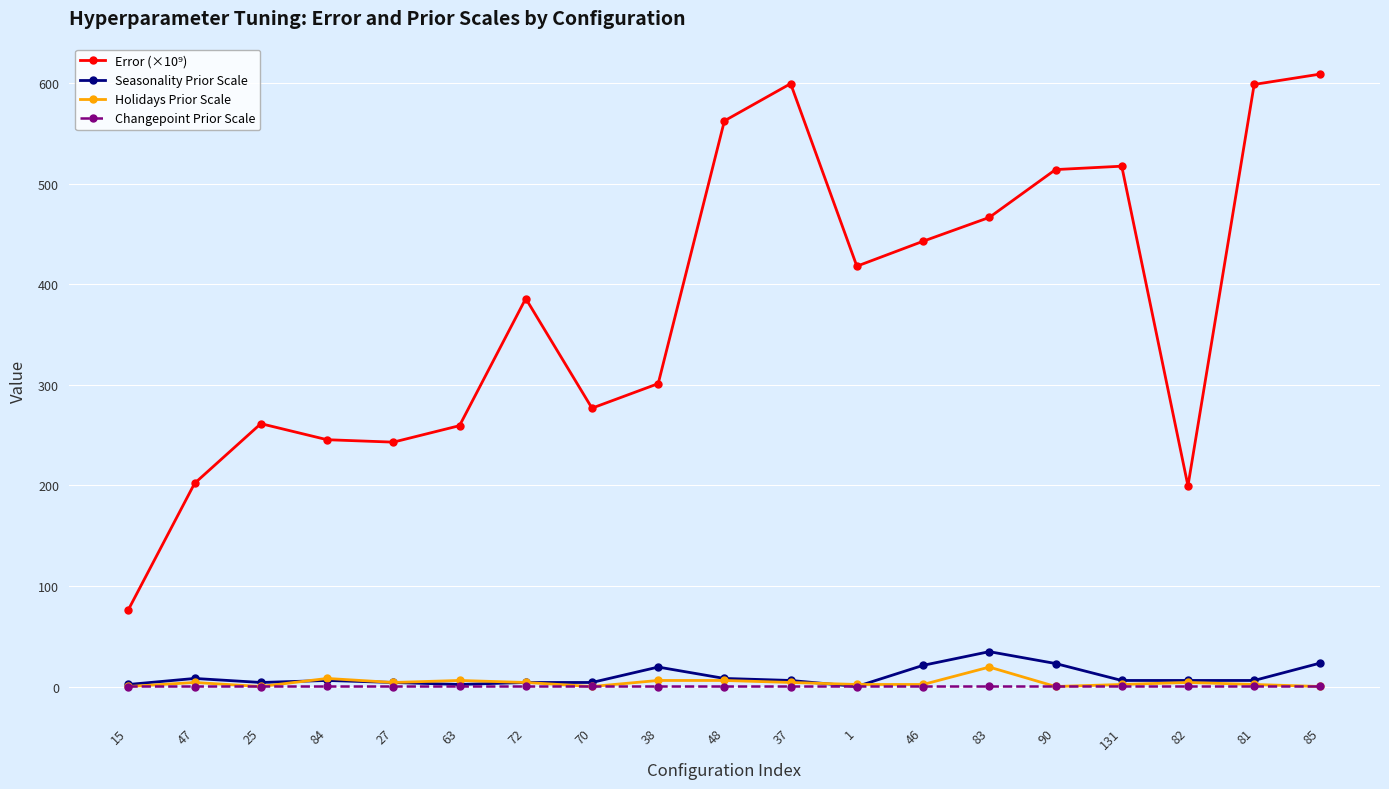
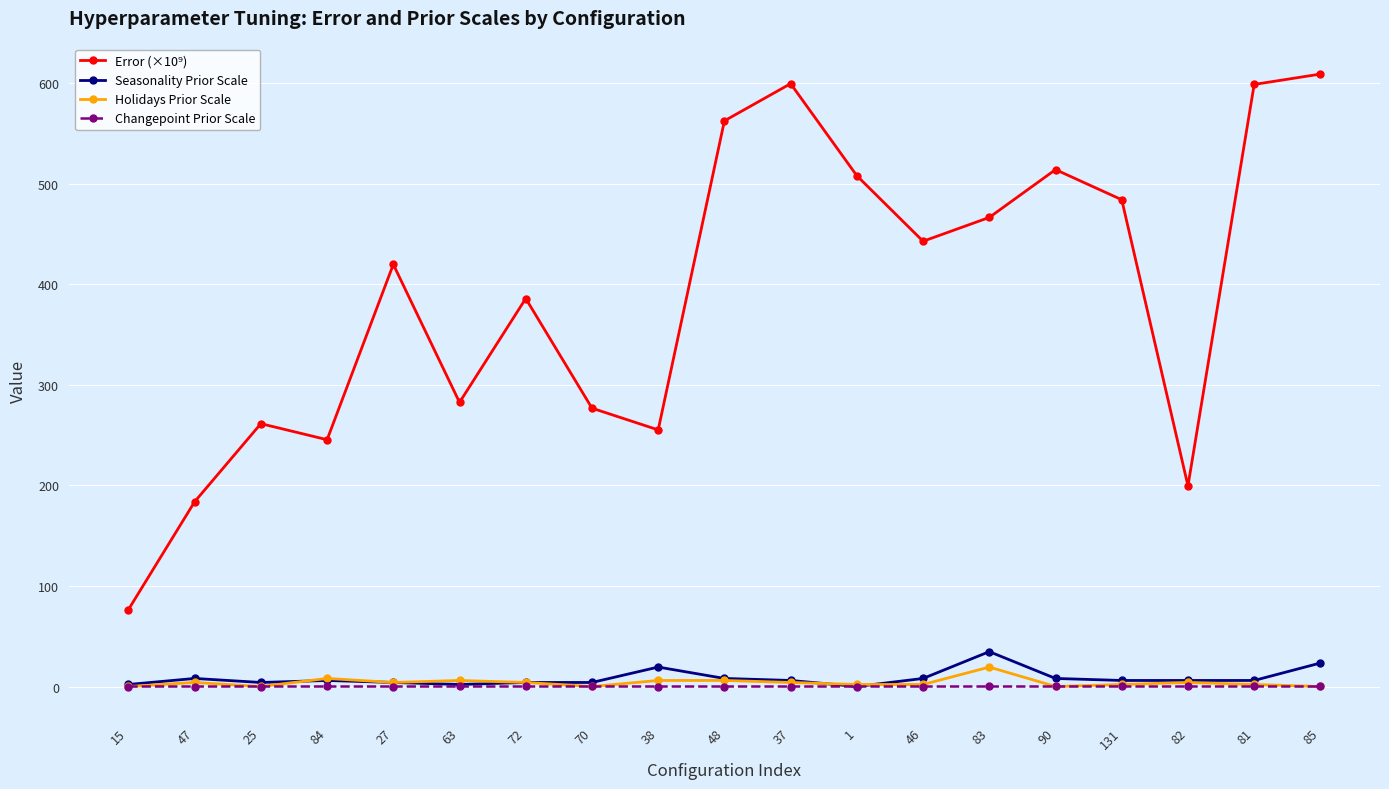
  {
    "Error (×10⁹)": {
      "15": 76,
-     "47": 202,
+     "47": 184,
      "25": 261,
      "84": 245,
-     "27": 243,
-     "63": 259,
+     "27": 420,
+     "63": 283,
      "72": 386,
      "70": 277,
-     "38": 301,
+     "38": 255,
      "48": 563,
      "37": 600,
-     "1": 418,
+     "1": 508,
      "46": 443,
      "83": 467,
      "90": 514,
-     "131": 518,
+     "131": 484,
      "82": 200,
      "81": 599,
      "85": 609
    },
    "Seasonality Prior Scale": {
      "47": 8,
      "25": 4,
      "70": 4,
      "38": 19,
-     "46": 21,
+     "46": 8,
      "83": 35,
-     "90": 23,
+     "90": 8,
      "131": 6,
      "81": 6,
      "85": 23
    },
    "Holidays Prior Scale": {
      "47": 4,
      "63": 6,
      "38": 6,
      "83": 19
    },
    "Changepoint Prior Scale": {
      "47": 0,
      "84": 0,
      "27": 0,
      "72": 0,
      "38": 0,
      "48": 0,
      "37": 0,
      "83": 0,
      "82": 0
    }
  }
